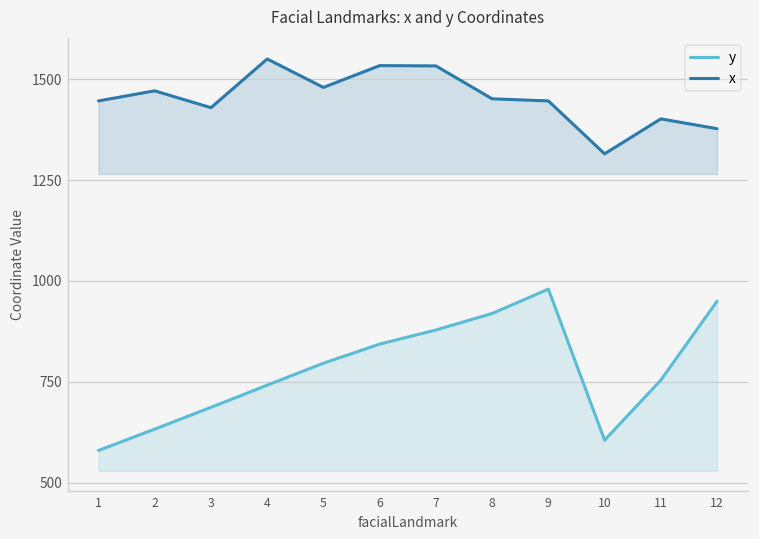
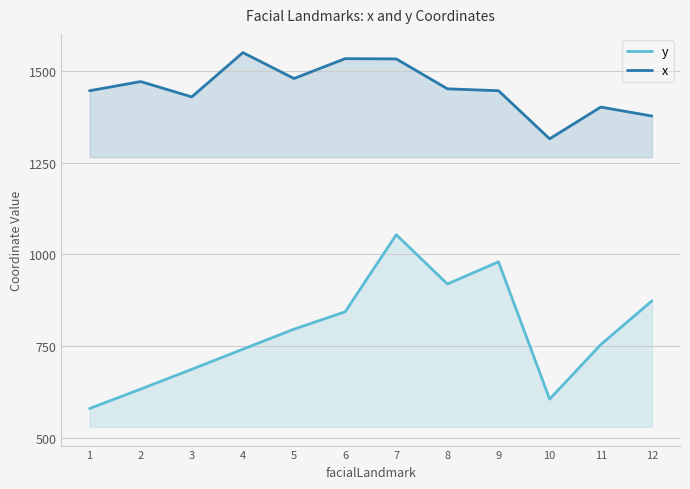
  {
    "y": {
      "1": 580,
      "2": 630,
      "3": 690,
      "4": 740,
      "5": 800,
      "6": 840,
-     "7": 880,
+     "7": 1050,
      "8": 920,
      "9": 980,
      "10": 610,
      "11": 750,
-     "12": 950
+     "12": 870
    },
    "x": {
      "1": 1450,
      "2": 1470,
      "3": 1430,
      "4": 1550,
      "5": 1480,
      "6": 1530,
      "7": 1530,
      "8": 1450,
      "9": 1450,
      "10": 1320,
      "11": 1400,
      "12": 1380
    }
  }
